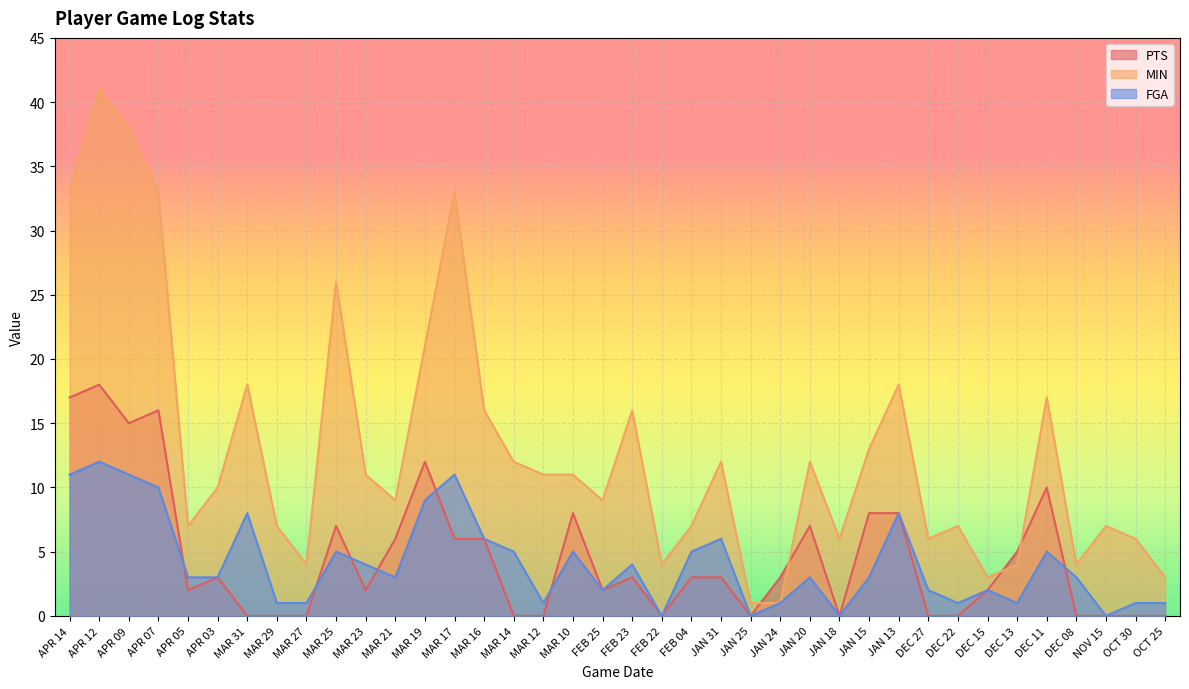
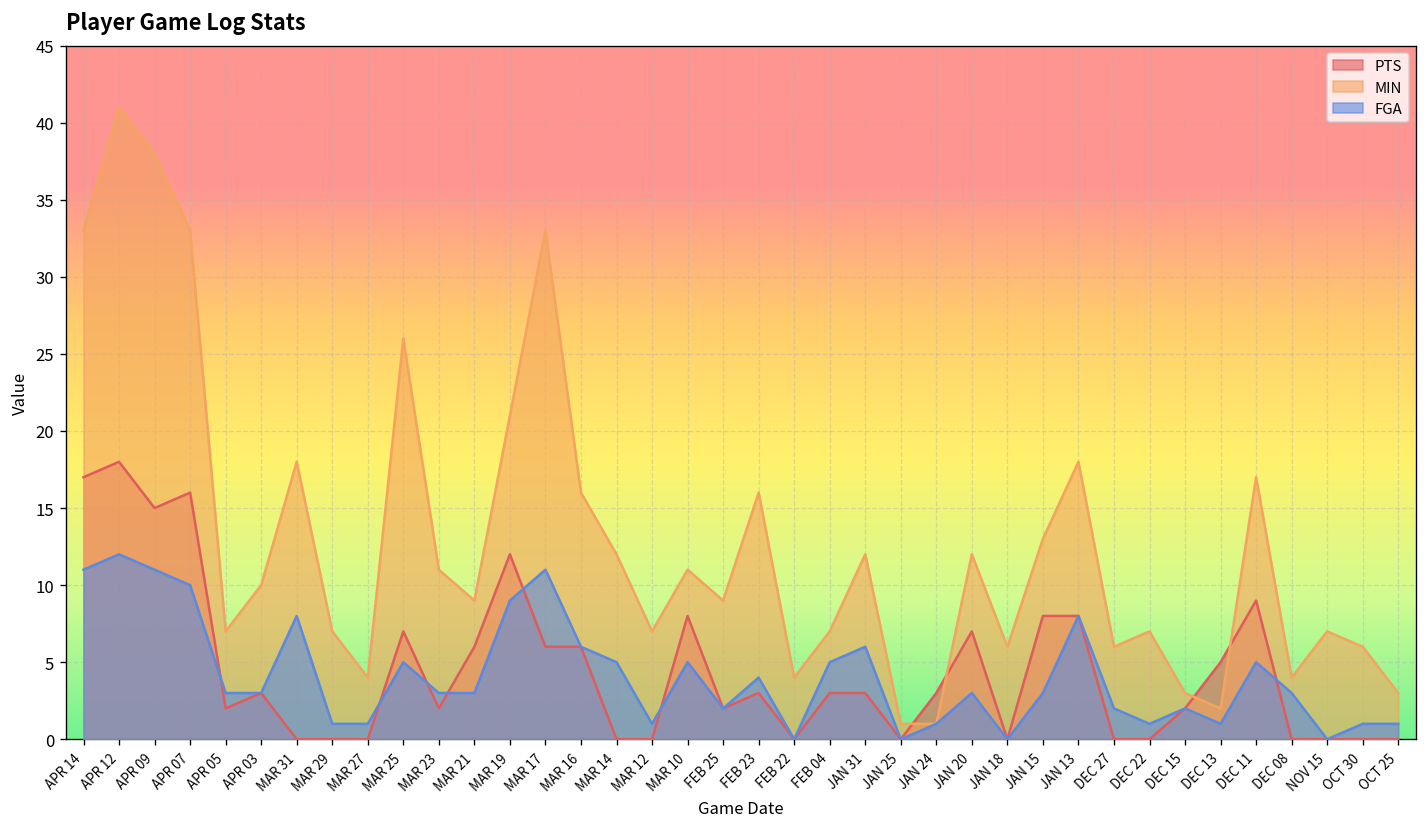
  {
    "PTS": {
      "APR 14": 17,
      "APR 12": 18,
      "APR 09": 15,
      "APR 07": 16,
      "APR 05": 2,
      "MAR 31": 0,
      "MAR 29": 0,
      "MAR 27": 0,
      "MAR 25": 7,
      "MAR 23": 2,
      "MAR 21": 6,
      "MAR 19": 12,
      "MAR 17": 6,
      "MAR 14": 0,
      "MAR 12": 0,
      "MAR 10": 8,
      "FEB 23": 3,
      "FEB 04": 3,
      "JAN 31": 3,
      "JAN 24": 3,
      "JAN 20": 7,
      "JAN 15": 8,
      "DEC 27": 0,
      "DEC 22": 0,
      "DEC 13": 5,
-     "DEC 11": 10,
+     "DEC 11": 9,
      "DEC 08": 0,
      "OCT 30": 0,
      "OCT 25": 0
    },
    "MIN": {
      "APR 14": 33,
      "APR 12": 41,
      "APR 09": 38,
      "APR 07": 33,
      "APR 05": 7,
      "APR 03": 10,
      "MAR 31": 18,
      "MAR 29": 7,
      "MAR 27": 4,
      "MAR 25": 26,
      "MAR 23": 11,
      "MAR 21": 9,
      "MAR 19": 21,
      "MAR 17": 33,
      "MAR 16": 16,
      "MAR 14": 12,
-     "MAR 12": 11,
+     "MAR 12": 7,
      "MAR 10": 11,
      "FEB 25": 9,
      "FEB 23": 16,
      "FEB 22": 4,
      "FEB 04": 7,
      "JAN 31": 12,
      "JAN 25": 1,
      "JAN 20": 12,
      "JAN 18": 6,
      "JAN 15": 13,
      "JAN 13": 18,
      "DEC 27": 6,
      "DEC 22": 7,
      "DEC 15": 3,
-     "DEC 13": 4,
+     "DEC 13": 2,
      "DEC 11": 17,
      "DEC 08": 4,
      "NOV 15": 7,
      "OCT 30": 6,
      "OCT 25": 3
    },
    "FGA": {
      "APR 14": 11,
      "APR 12": 12,
      "APR 09": 11,
      "APR 07": 10,
      "APR 05": 3,
      "MAR 31": 8,
      "MAR 29": 1,
      "MAR 27": 1,
      "MAR 25": 5,
-     "MAR 23": 4,
+     "MAR 23": 3,
      "MAR 21": 3,
      "MAR 19": 9,
      "MAR 17": 11,
      "MAR 14": 5,
      "MAR 12": 1,
      "MAR 10": 5,
      "FEB 23": 4,
      "FEB 04": 5,
      "JAN 31": 6,
      "JAN 20": 3,
      "JAN 15": 3,
      "DEC 27": 2,
      "DEC 22": 1,
      "DEC 13": 1,
      "DEC 11": 5,
      "DEC 08": 3,
      "OCT 30": 1,
      "OCT 25": 1
    }
  }
